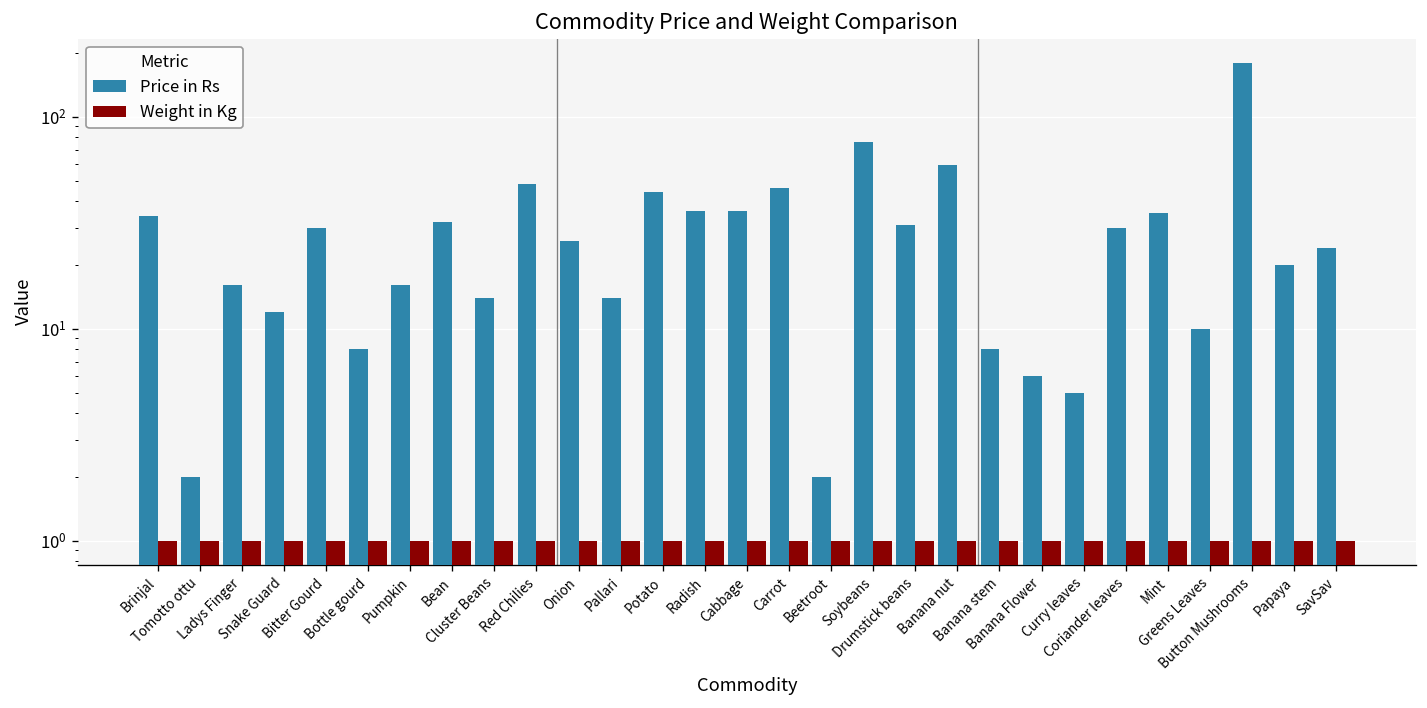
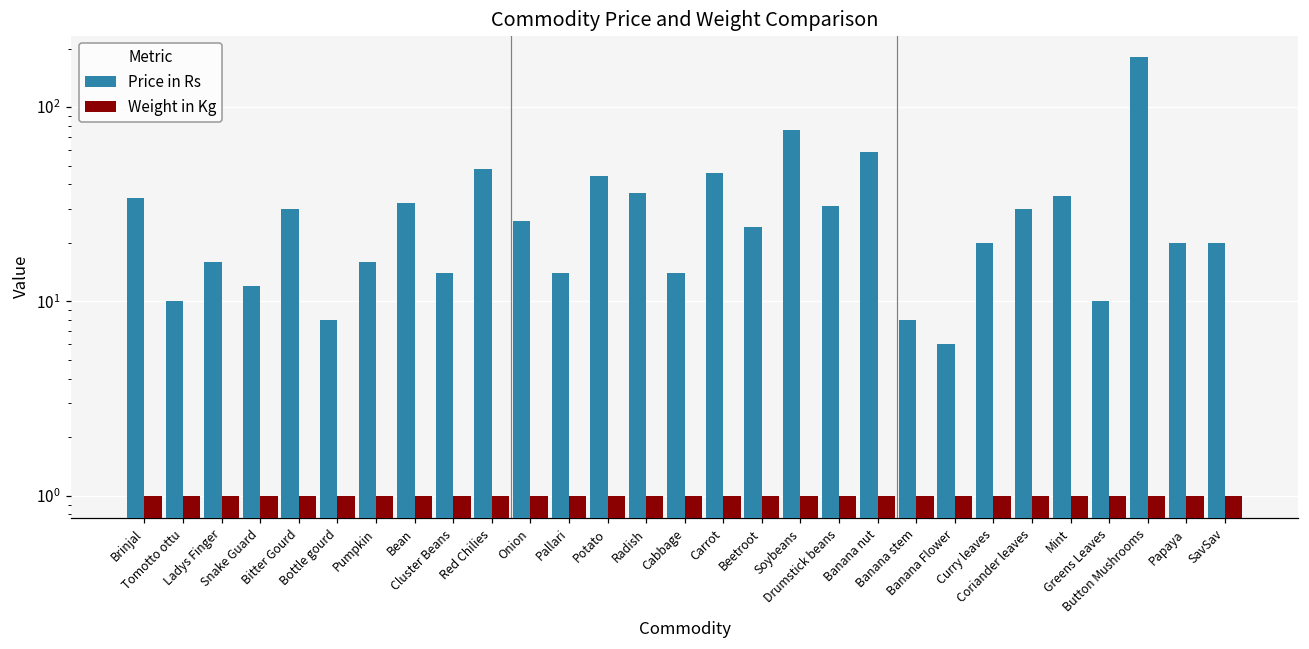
  {
    "Price in Rs": {
      "Brinjal": 34,
-     "Tomotto ottu": 2,
+     "Tomotto ottu": 10,
      "Ladys Finger": 16,
      "Snake Guard": 12,
      "Bitter Gourd": 30,
      "Bottle gourd": 8,
      "Pumpkin": 16,
      "Bean": 32,
      "Cluster Beans": 14,
      "Red Chilies": 48,
      "Onion": 26,
      "Pallari": 14,
      "Potato": 44,
      "Radish": 36,
-     "Cabbage": 36,
+     "Cabbage": 14,
      "Carrot": 46,
-     "Beetroot": 2,
+     "Beetroot": 24,
      "Soybeans": 76,
      "Drumstick beans": 31,
      "Banana nut": 59,
      "Banana stem": 8,
      "Banana Flower": 6,
-     "Curry leaves": 5,
+     "Curry leaves": 20,
      "Coriander leaves": 30,
      "Mint": 35,
      "Greens Leaves": 10,
      "Button Mushrooms": 180,
      "Papaya": 20,
-     "SavSav": 24
+     "SavSav": 20
    },
    "Weight in Kg": {
      "Brinjal": 1,
      "Tomotto ottu": 1,
      "Ladys Finger": 1,
      "Snake Guard": 1,
      "Bitter Gourd": 1,
      "Bottle gourd": 1,
      "Pumpkin": 1,
      "Bean": 1,
      "Cluster Beans": 1,
      "Red Chilies": 1,
      "Onion": 1,
      "Pallari": 1,
      "Potato": 1,
      "Radish": 1,
      "Cabbage": 1,
      "Carrot": 1,
      "Beetroot": 1,
      "Soybeans": 1,
      "Drumstick beans": 1,
      "Banana nut": 1,
      "Banana stem": 1,
      "Banana Flower": 1,
      "Curry leaves": 1,
      "Coriander leaves": 1,
      "Mint": 1,
      "Greens Leaves": 1,
      "Button Mushrooms": 1,
      "Papaya": 1,
      "SavSav": 1
    }
  }
